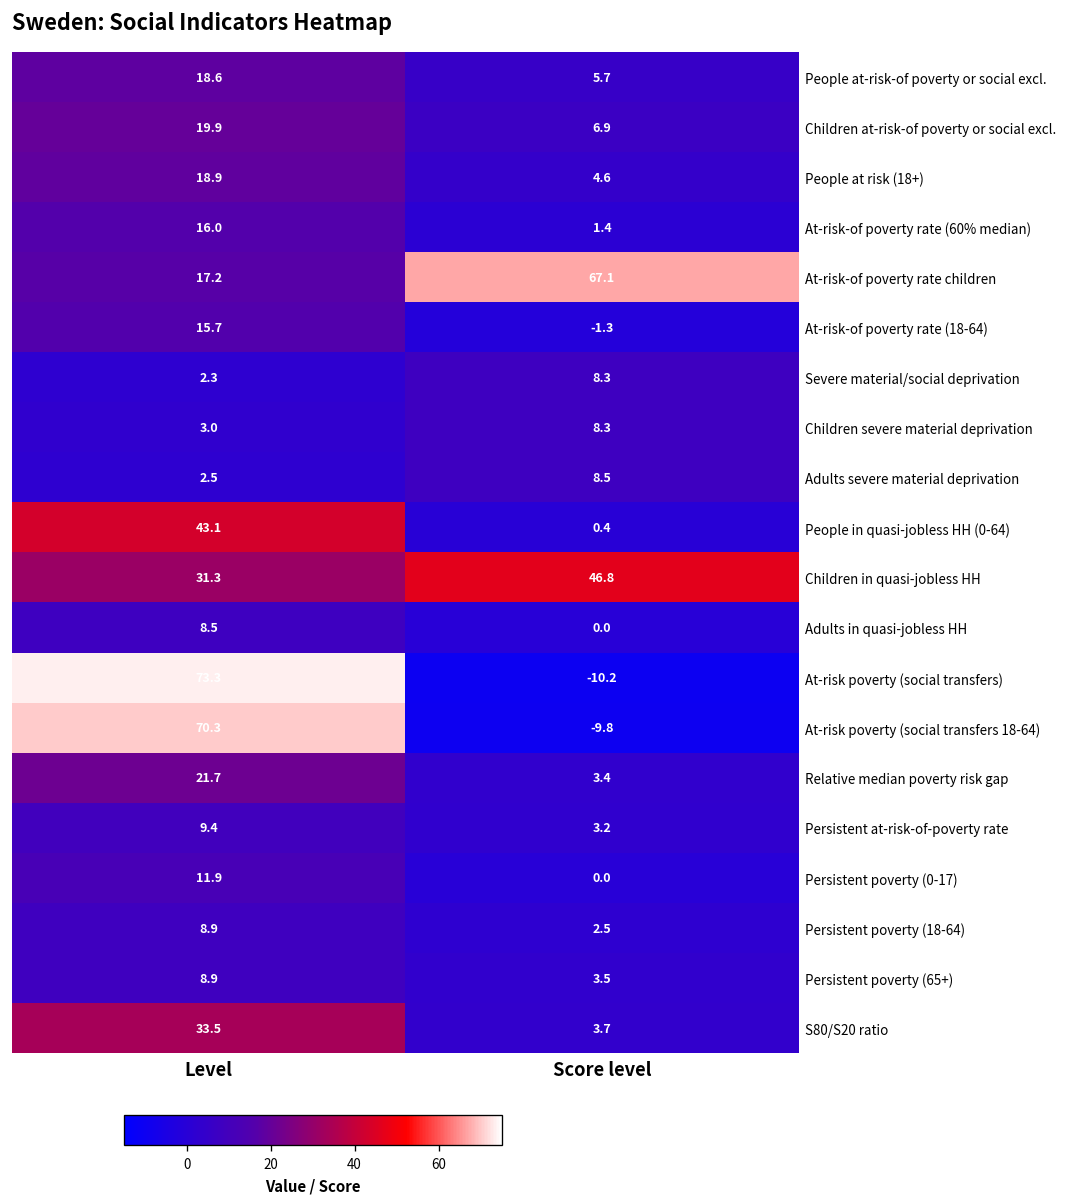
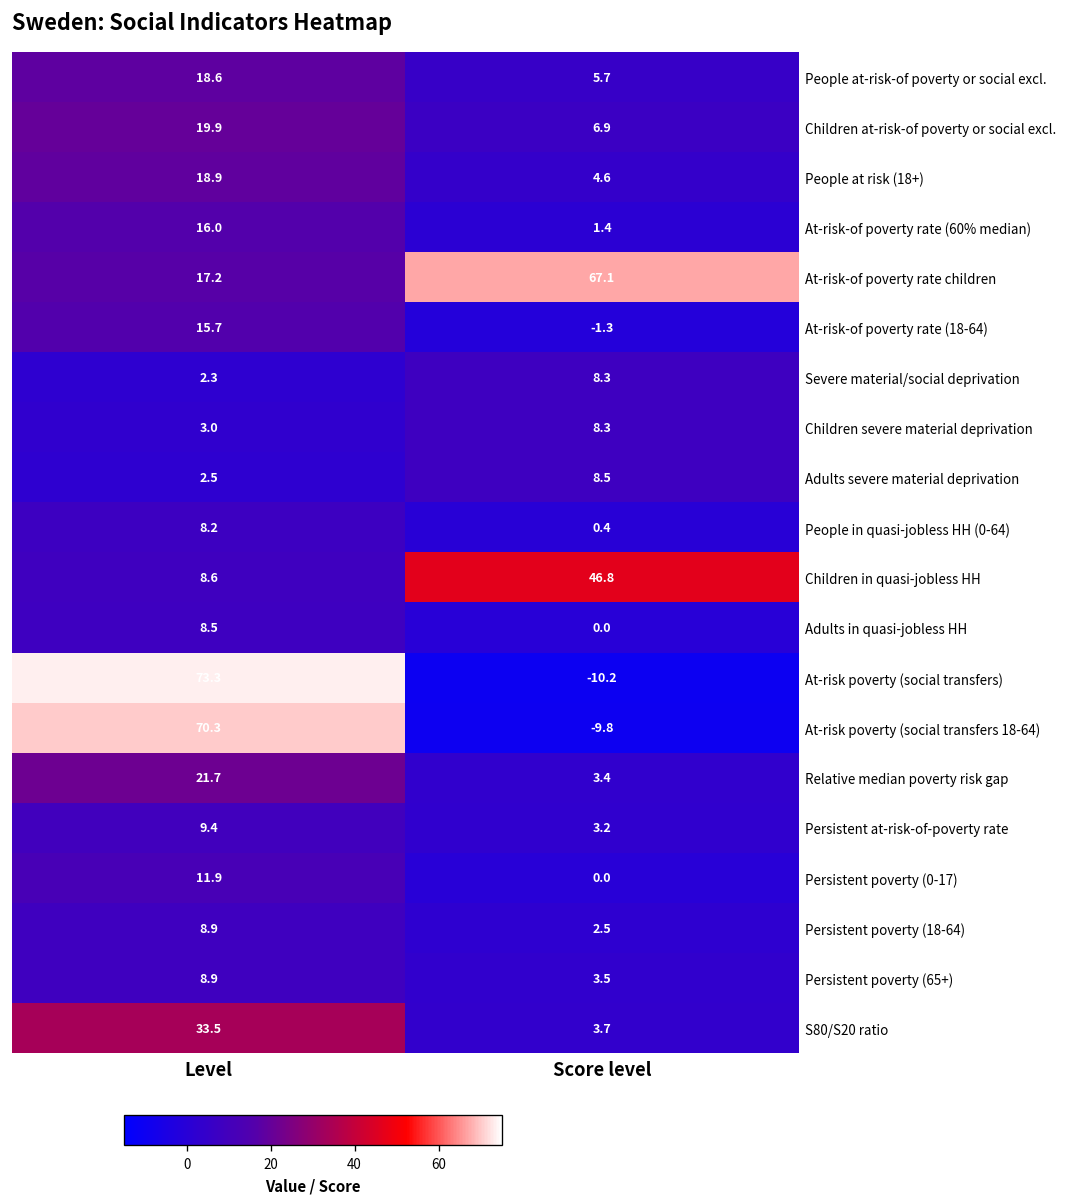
  {
    "People at-risk-of poverty or social excl.": {
      "Level": 18.6,
      "Score level": 5.7
    },
    "Children at-risk-of poverty or social excl.": {
      "Level": 19.9,
      "Score level": 6.9
    },
    "People at risk (18+)": {
      "Level": 18.9,
      "Score level": 4.6
    },
    "At-risk-of poverty rate (60% median)": {
      "Level": 16.0,
      "Score level": 1.4
    },
    "At-risk-of poverty rate children": {
      "Level": 17.2,
      "Score level": 67.1
    },
    "At-risk-of poverty rate (18-64)": {
      "Level": 15.7,
      "Score level": -1.3
    },
    "Severe material/social deprivation": {
      "Level": 2.3,
      "Score level": 8.3
    },
    "Children severe material deprivation": {
      "Level": 3.0,
      "Score level": 8.3
    },
    "Adults severe material deprivation": {
      "Level": 2.5,
      "Score level": 8.5
    },
    "People in quasi-jobless HH (0-64)": {
-     "Level": 43.1,
+     "Level": 8.2,
      "Score level": 0.4
    },
    "Children in quasi-jobless HH": {
-     "Level": 31.3,
+     "Level": 8.6,
      "Score level": 46.8
    },
    "Adults in quasi-jobless HH": {
      "Level": 8.5,
      "Score level": 0.0
    },
    "At-risk poverty (social transfers)": {
      "Score level": -10.2
    },
    "At-risk poverty (social transfers 18-64)": {
      "Level": 70.3,
      "Score level": -9.8
    },
    "Relative median poverty risk gap": {
      "Level": 21.7,
      "Score level": 3.4
    },
    "Persistent at-risk-of-poverty rate": {
      "Level": 9.4,
      "Score level": 3.2
    },
    "Persistent poverty (0-17)": {
      "Level": 11.9,
      "Score level": 0.0
    },
    "Persistent poverty (18-64)": {
      "Level": 8.9,
      "Score level": 2.5
    },
    "Persistent poverty (65+)": {
      "Level": 8.9,
      "Score level": 3.5
    },
    "S80/S20 ratio": {
      "Level": 33.5,
      "Score level": 3.7
    }
  }
